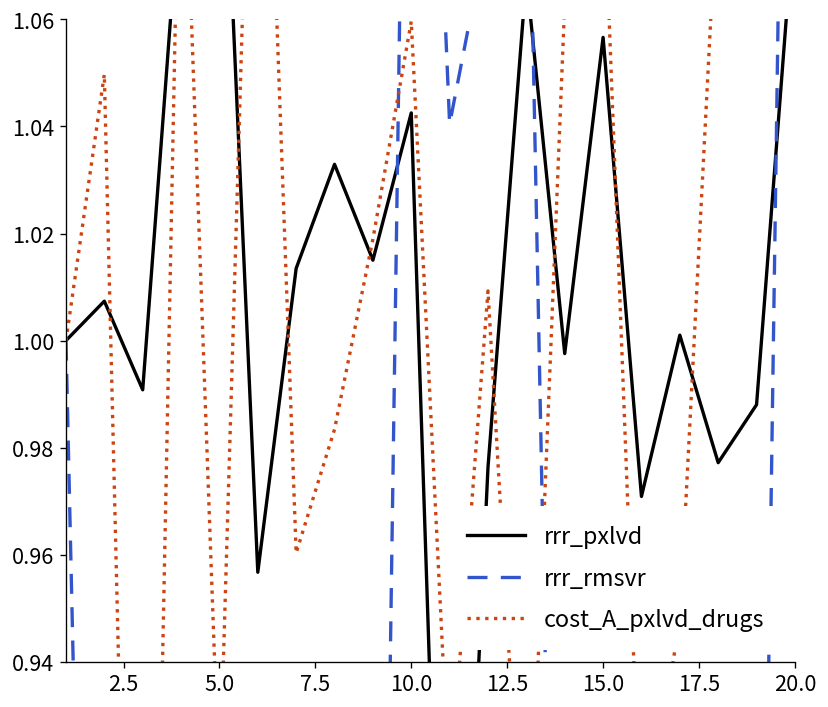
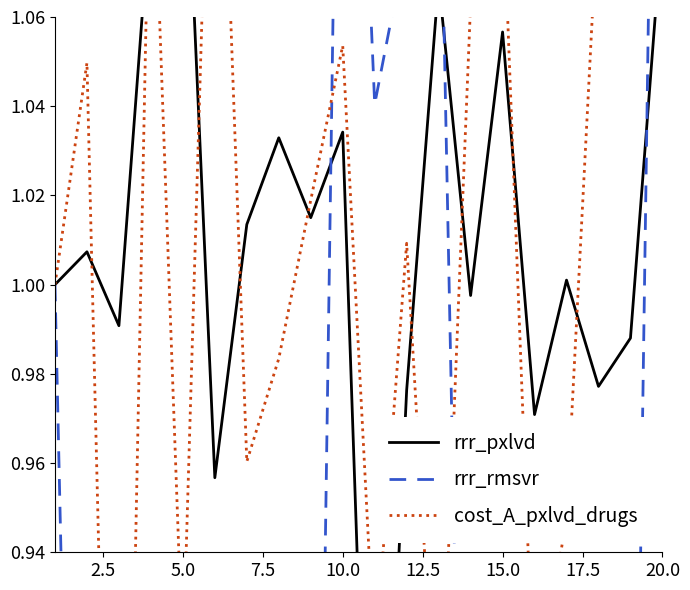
  {
    "rrr_pxlvd": {
-     "10.0": 1.043,
+     "10.0": 1.034,
      "15.0": 1.057
    },
    "cost_A_pxlvd_drugs": {
-     "10.0": 1.060
+     "10.0": 1.054
    }
  }
